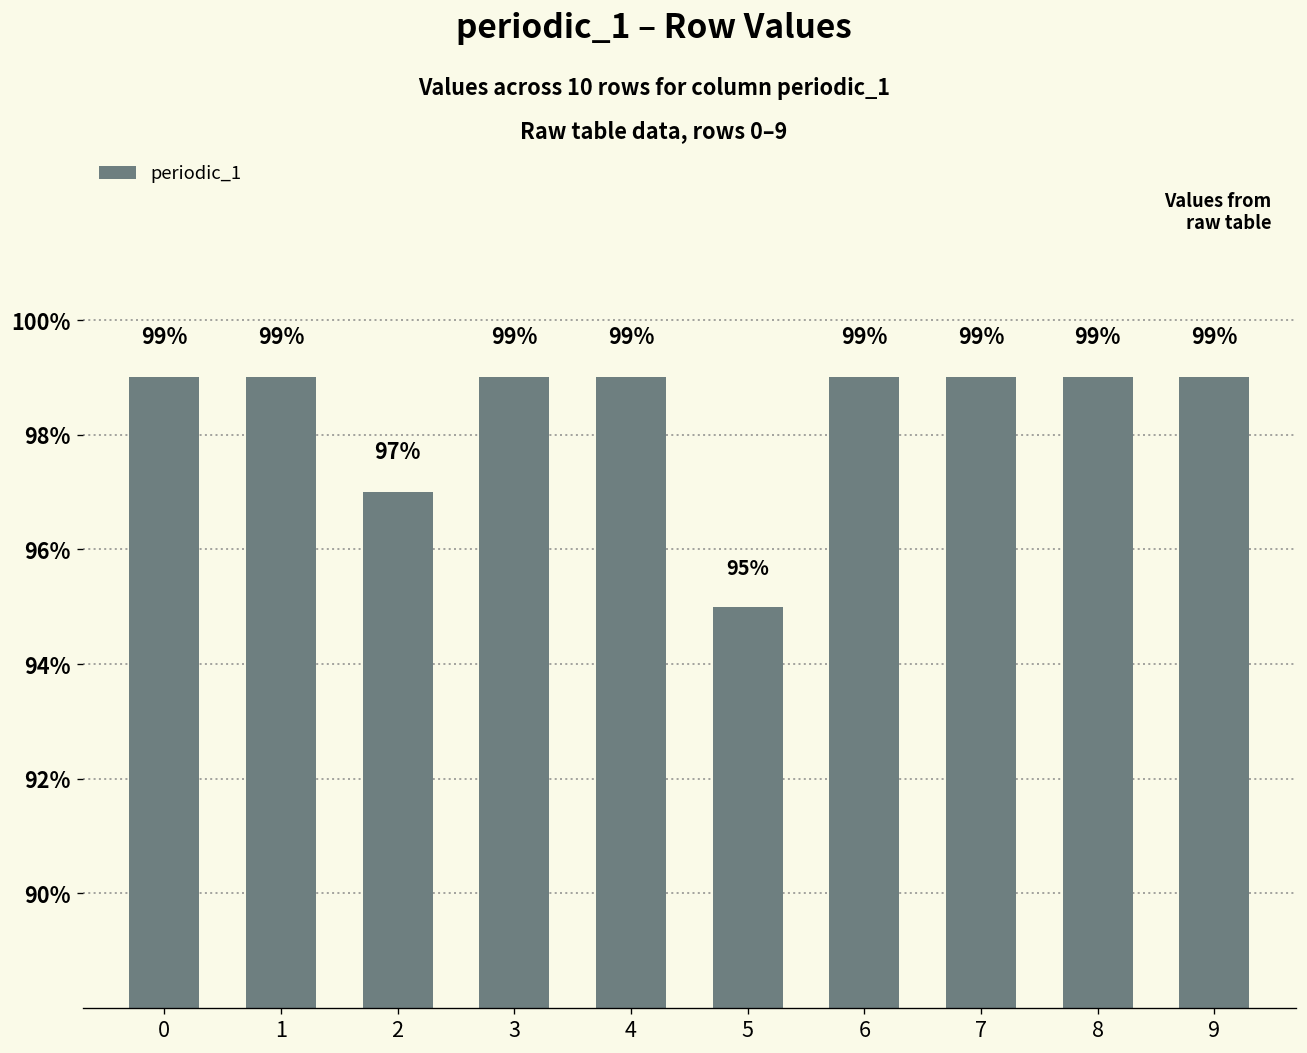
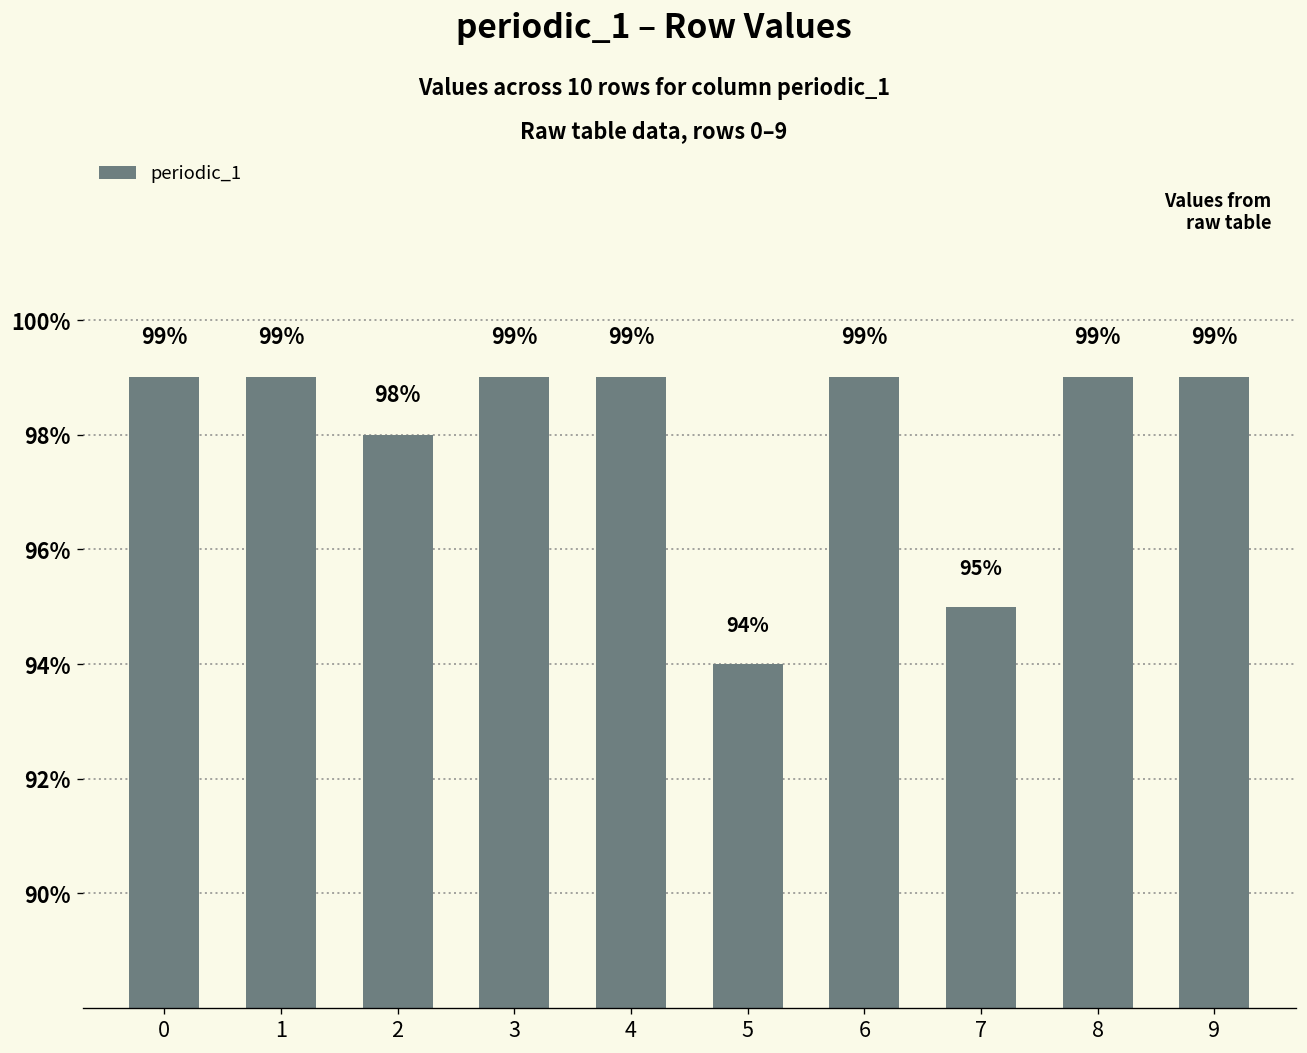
  {
    "0": "99%",
    "1": "99%",
-   "2": "97%",
+   "2": "98%",
    "3": "99%",
    "4": "99%",
-   "5": "95%",
+   "5": "94%",
    "6": "99%",
-   "7": "99%",
+   "7": "95%",
    "8": "99%",
    "9": "99%"
  }
